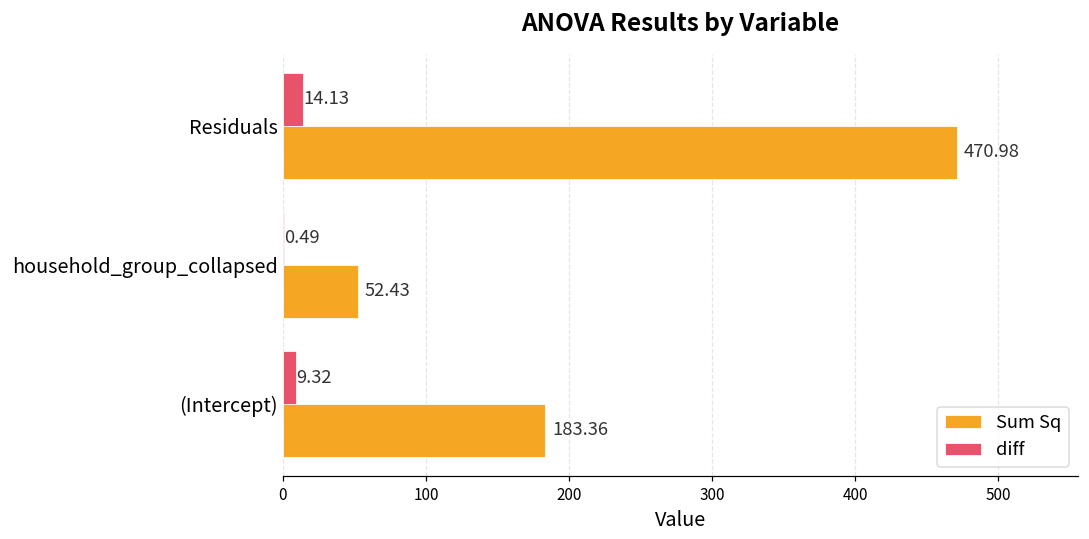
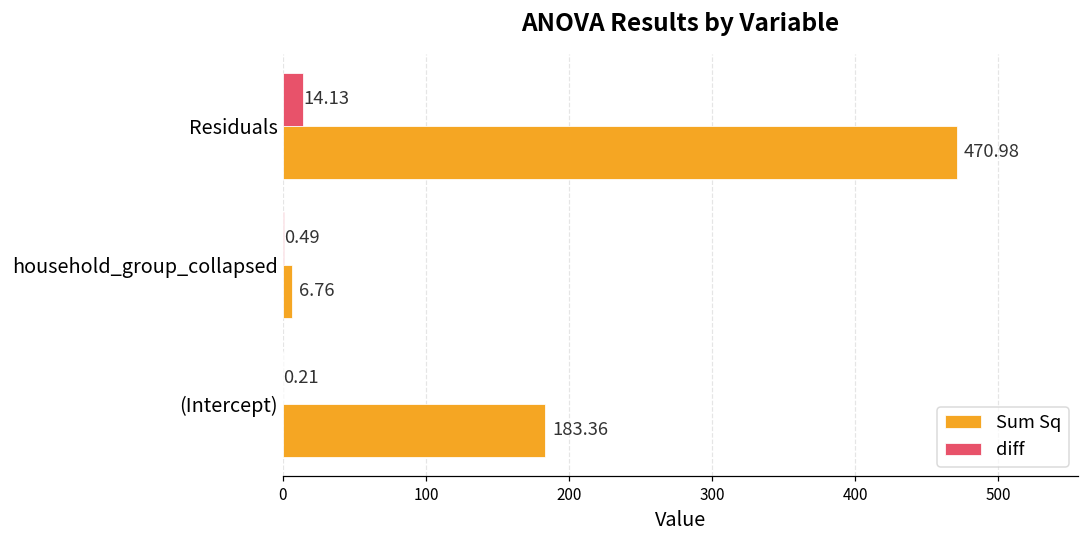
  {
    "Sum Sq": {
      "Residuals": 470.98,
-     "household_group_collapsed": 52.43,
+     "household_group_collapsed": 6.76,
      "(Intercept)": 183.36
    },
    "diff": {
      "Residuals": 14.13,
      "household_group_collapsed": 0.49,
-     "(Intercept)": 9.32
+     "(Intercept)": 0.21
    }
  }
